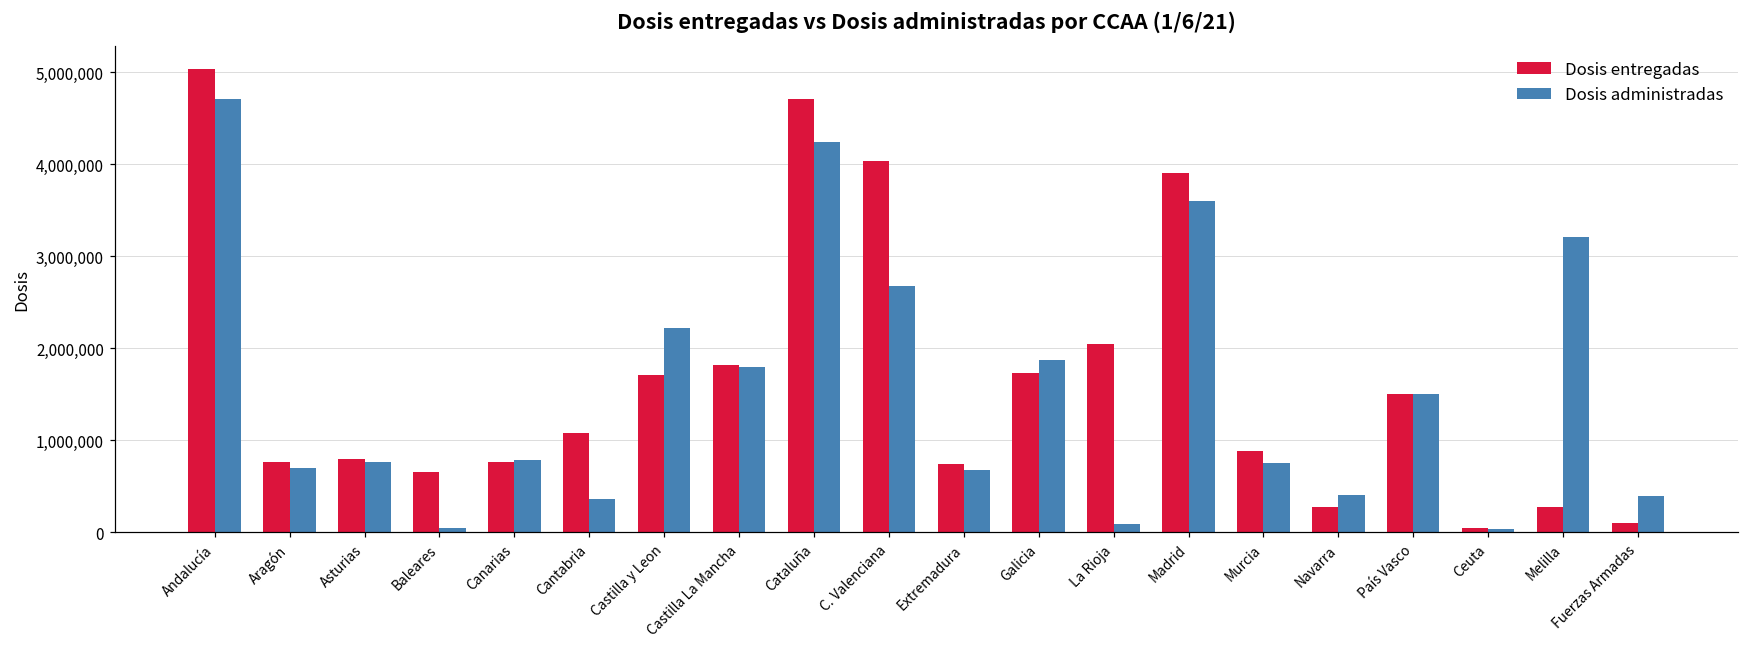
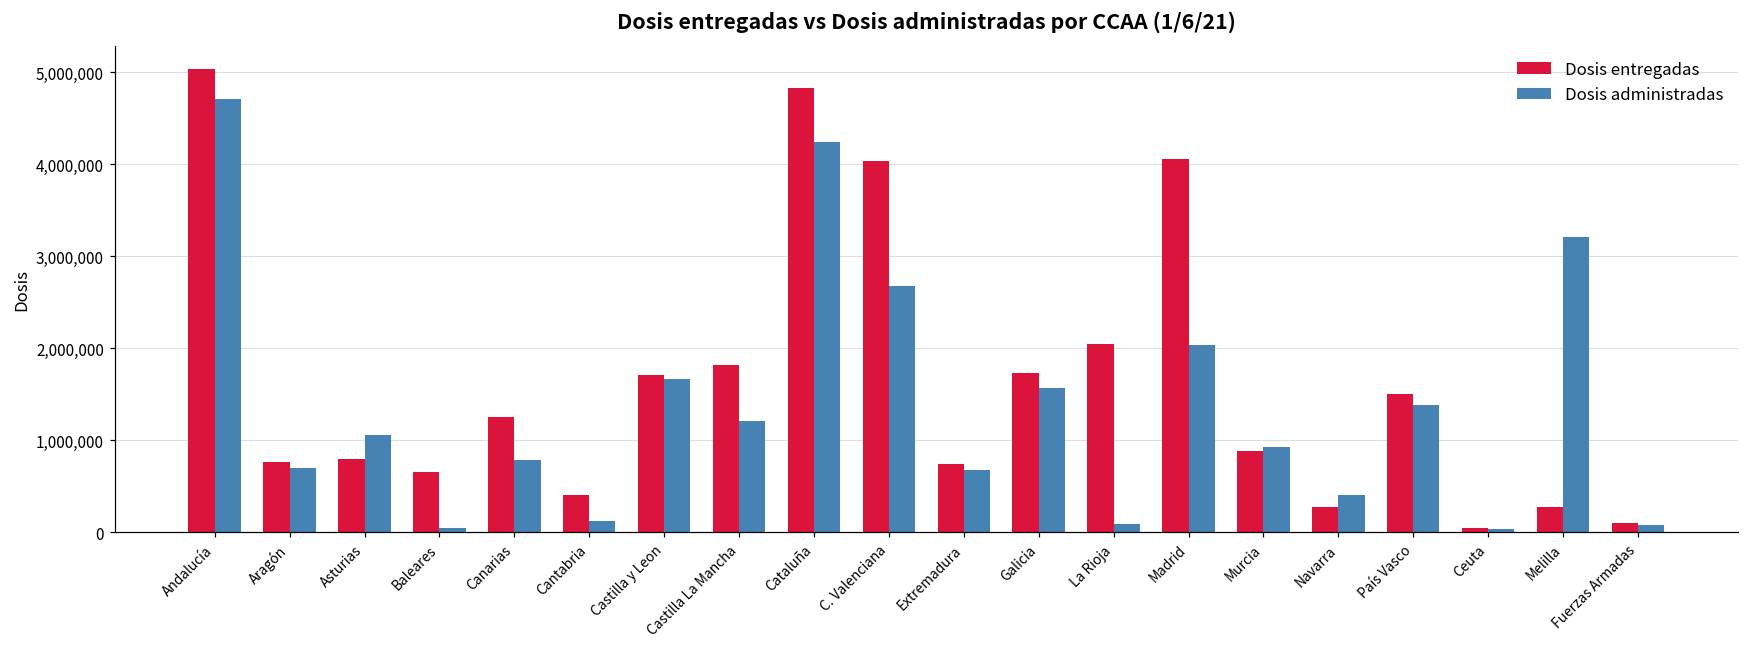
  {
    "Dosis entregadas": {
      "Andalucía": "5,000,000",
      "Aragón": "800,000",
      "Asturias": "800,000",
      "Baleares": "600,000",
-     "Canarias": "800,000",
-     "Cantabria": "1,100,000",
+     "Canarias": "1,300,000",
+     "Cantabria": "400,000",
      "Castilla y Leon": "1,700,000",
      "Castilla La Mancha": "1,800,000",
-     "Cataluña": "4,700,000",
+     "Cataluña": "4,800,000",
      "C. Valenciana": "4,000,000",
      "Extremadura": "700,000",
      "Galicia": "1,700,000",
      "La Rioja": "2,000,000",
-     "Madrid": "3,900,000",
+     "Madrid": "4,100,000",
      "Murcia": "900,000",
      "Navarra": "300,000",
      "País Vasco": "1,500,000",
      "Ceuta": "0",
      "Melilla": "300,000",
      "Fuerzas Armadas": "100,000"
    },
    "Dosis administradas": {
      "Andalucía": "4,700,000",
      "Aragón": "700,000",
-     "Asturias": "800,000",
+     "Asturias": "1,100,000",
      "Baleares": "0",
      "Canarias": "800,000",
-     "Cantabria": "400,000",
-     "Castilla y Leon": "2,200,000",
-     "Castilla La Mancha": "1,800,000",
+     "Cantabria": "100,000",
+     "Castilla y Leon": "1,700,000",
+     "Castilla La Mancha": "1,200,000",
      "Cataluña": "4,200,000",
      "C. Valenciana": "2,700,000",
      "Extremadura": "700,000",
-     "Galicia": "1,900,000",
+     "Galicia": "1,600,000",
      "La Rioja": "100,000",
-     "Madrid": "3,600,000",
-     "Murcia": "800,000",
+     "Madrid": "2,000,000",
+     "Murcia": "900,000",
      "Navarra": "400,000",
-     "País Vasco": "1,500,000",
+     "País Vasco": "1,400,000",
      "Ceuta": "0",
      "Melilla": "3,200,000",
-     "Fuerzas Armadas": "400,000"
+     "Fuerzas Armadas": "100,000"
    }
  }
